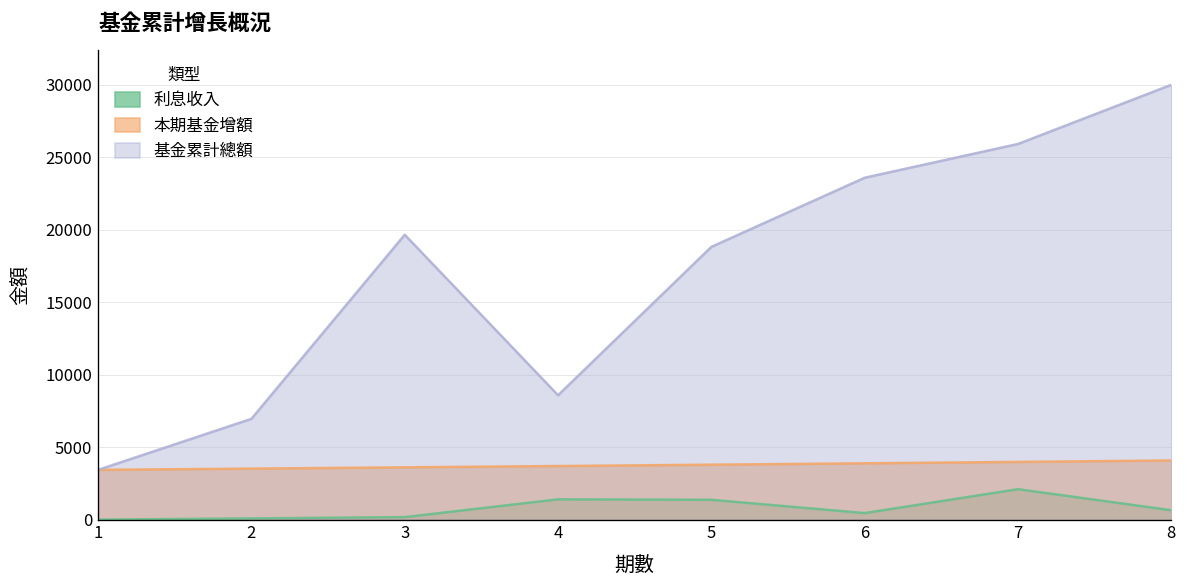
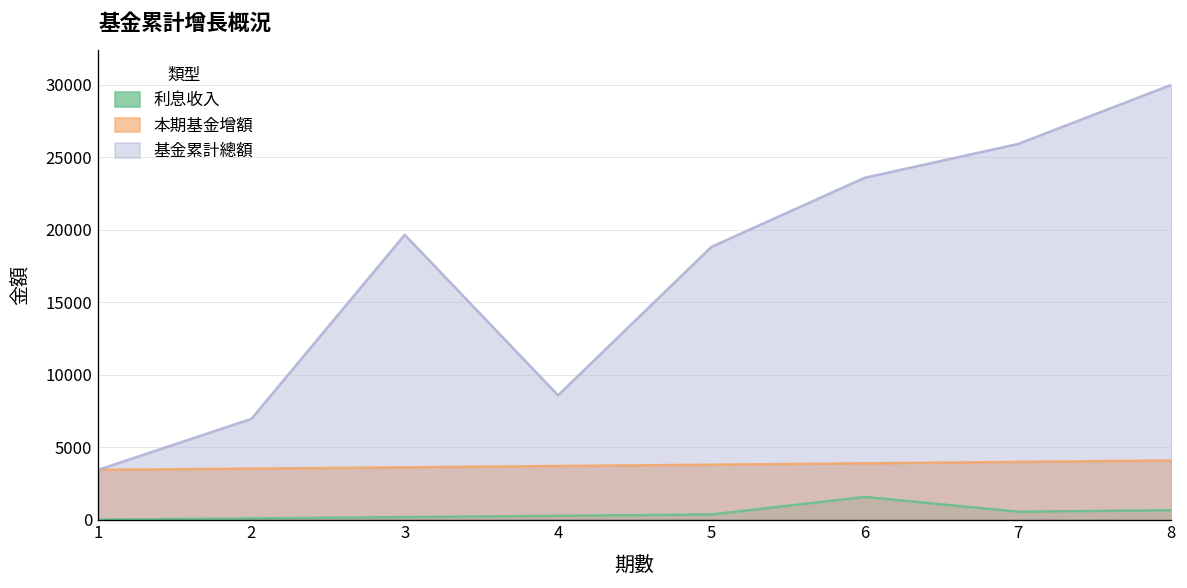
  {
    "利息收入": {
      "1": 0,
      "2": 100,
      "3": 200,
-     "4": 1400,
-     "5": 1400,
-     "6": 500,
-     "7": 2100,
+     "4": 300,
+     "5": 400,
+     "6": 1600,
+     "7": 500,
      "8": 600
    },
    "本期基金增額": {
      "2": 3500,
      "3": 3600,
      "4": 3700,
      "5": 3800,
      "6": 3900,
      "7": 4000,
      "8": 4100
    },
    "基金累計總額": {
      "2": 7000,
      "3": 19700,
      "4": 8600,
      "5": 18800,
      "6": 23600,
      "7": 25900,
      "8": 30000
    }
  }
